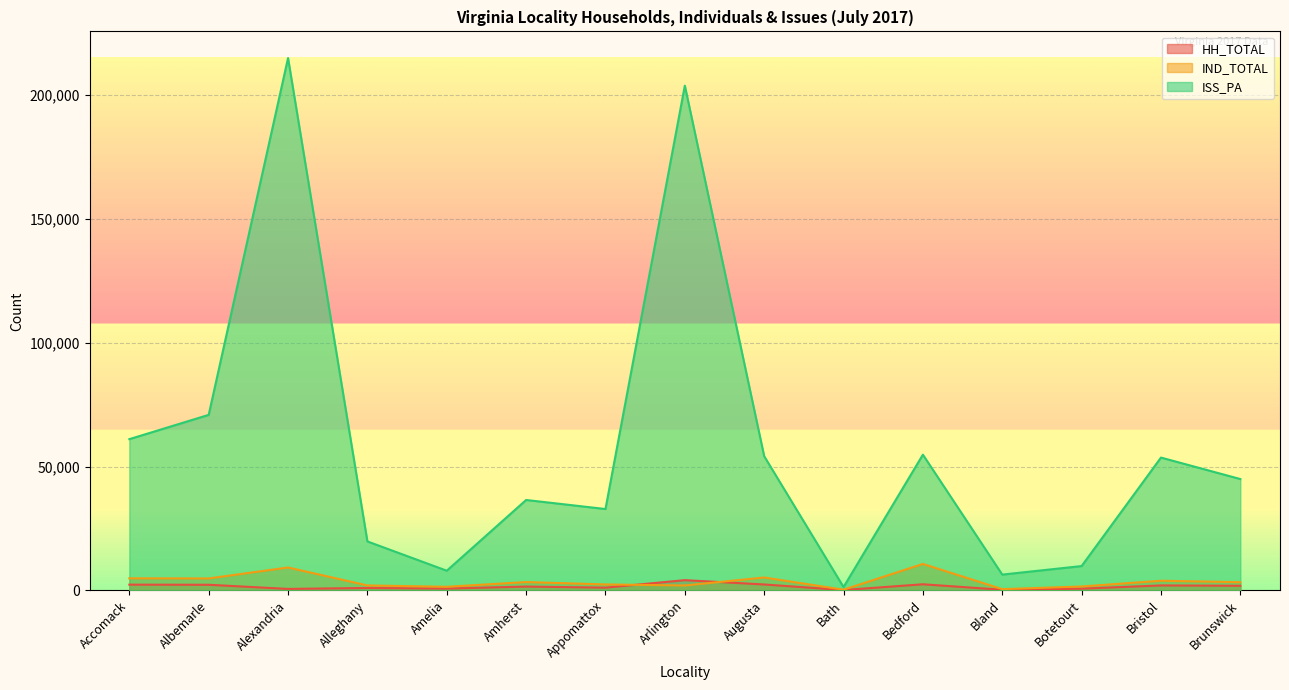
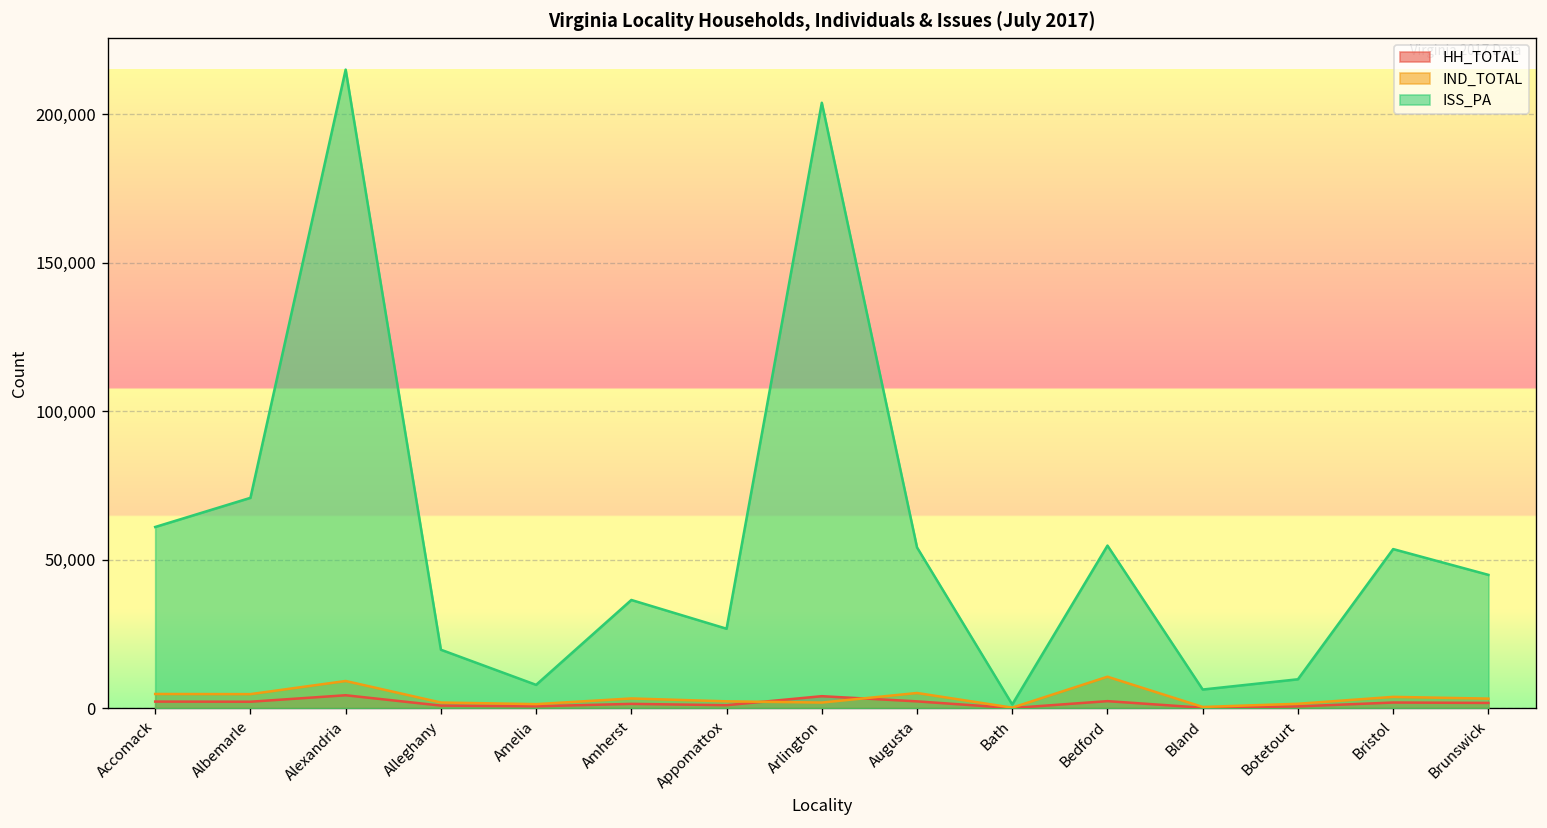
  {
    "HH_TOTAL": {
      "Accomack": "2,000",
      "Albemarle": "2,000",
-     "Alexandria": "1,000",
+     "Alexandria": "4,000",
      "Alleghany": "1,000",
      "Amherst": "2,000",
      "Appomattox": "1,000",
      "Arlington": "4,000",
      "Augusta": "2,000",
      "Bedford": "2,000",
      "Bristol": "2,000",
      "Brunswick": "2,000"
    },
    "IND_TOTAL": {
      "Accomack": "5,000",
      "Albemarle": "5,000",
      "Alexandria": "9,000",
      "Alleghany": "2,000",
      "Amherst": "3,000",
      "Appomattox": "2,000",
      "Arlington": "2,000",
      "Augusta": "5,000",
      "Bedford": "11,000",
      "Bristol": "4,000",
      "Brunswick": "3,000"
    },
    "ISS_PA": {
      "Accomack": "61,000",
      "Albemarle": "71,000",
      "Alexandria": "215,000",
      "Alleghany": "20,000",
      "Amelia": "8,000",
      "Amherst": "36,000",
-     "Appomattox": "33,000",
+     "Appomattox": "27,000",
      "Arlington": "204,000",
      "Augusta": "54,000",
      "Bath": "1,000",
      "Bedford": "55,000",
      "Bland": "6,000",
      "Botetourt": "10,000",
      "Bristol": "54,000",
      "Brunswick": "45,000"
    }
  }
